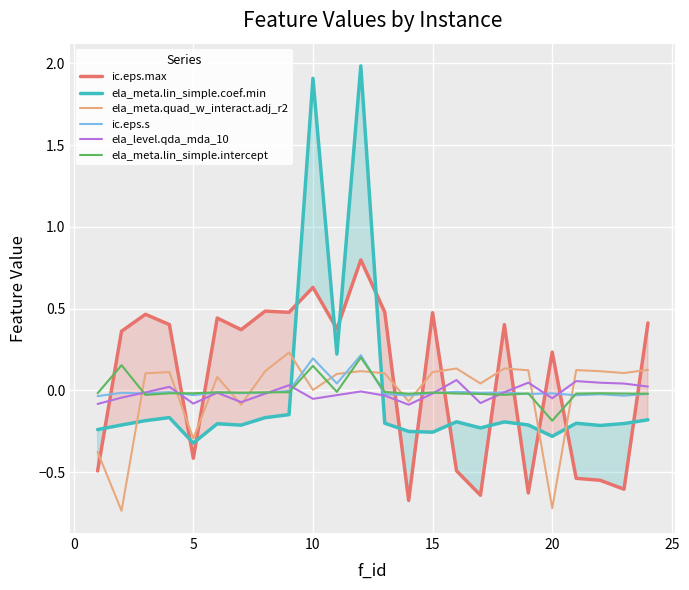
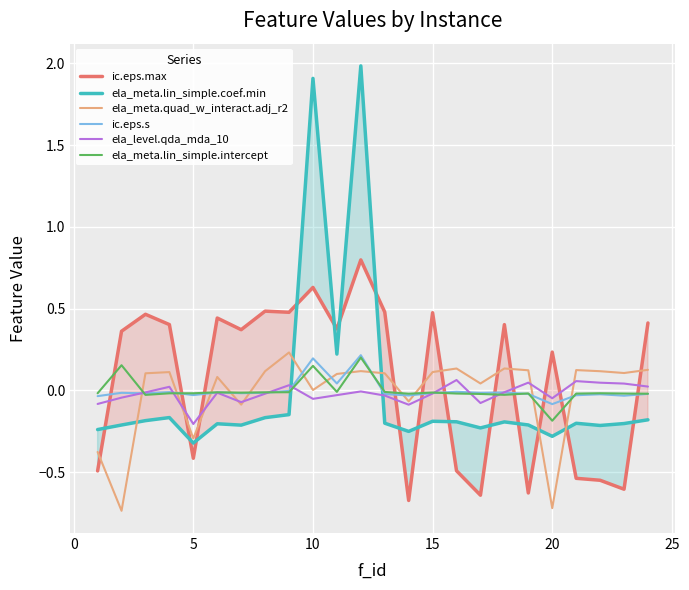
  {
    "ela_meta.lin_simple.coef.min": {
      "5": -0.32,
      "10": 1.91,
-     "15": -0.26,
+     "15": -0.19,
      "20": -0.28
    },
    "ic.eps.s": {
      "10": 0.20,
-     "20": -0.02
+     "20": -0.08
    },
    "ela_level.qda_mda_10": {
-     "5": -0.08,
+     "5": -0.21,
      "10": -0.05,
      "20": -0.05
    },
    "ela_meta.lin_simple.intercept": {
      "10": 0.15,
      "20": -0.19
    }
  }
